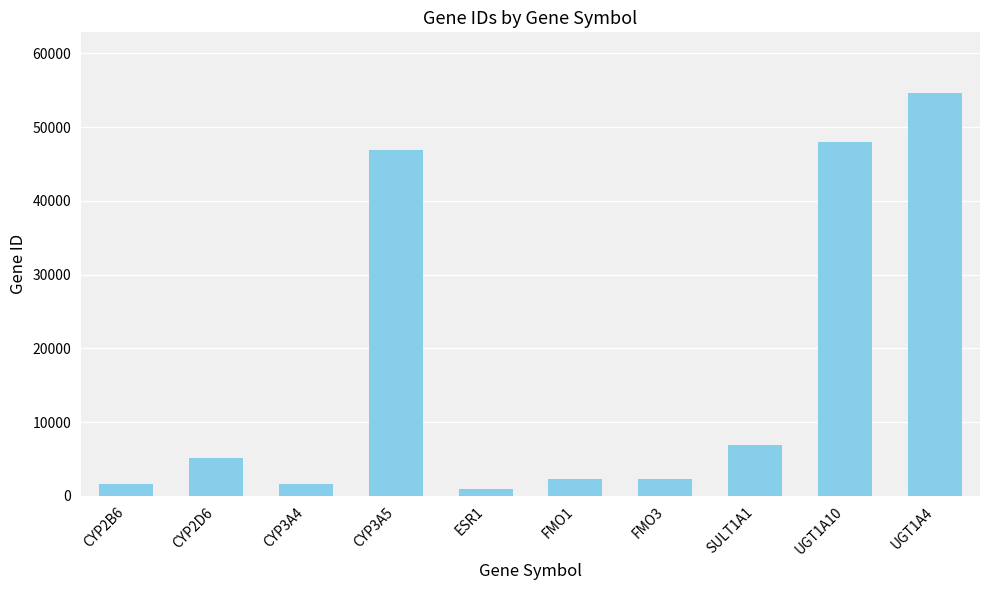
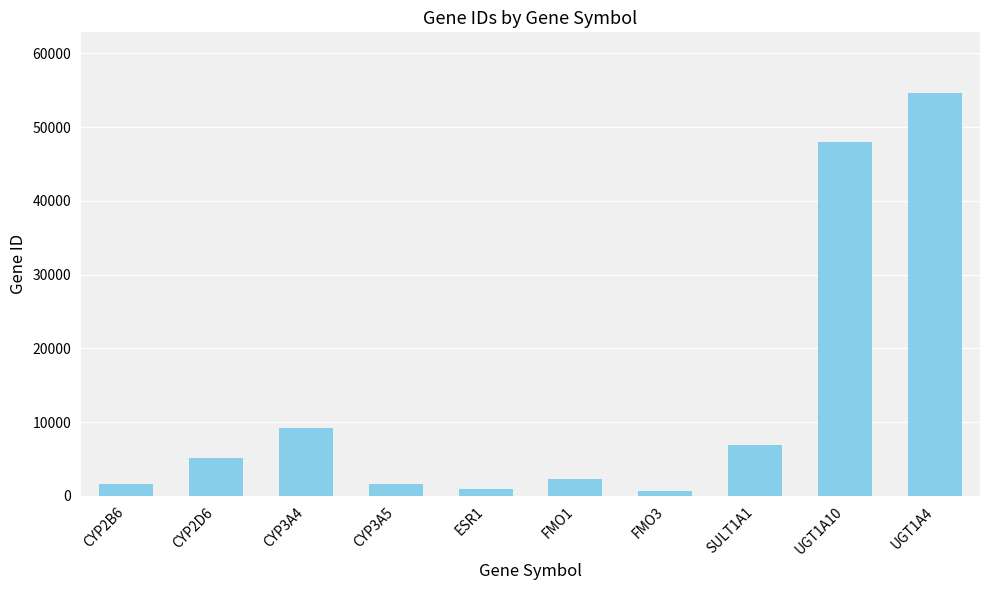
  {
    "CYP2B6": 2000,
    "CYP2D6": 5000,
-   "CYP3A4": 2000,
-   "CYP3A5": 47000,
+   "CYP3A4": 9000,
+   "CYP3A5": 2000,
    "ESR1": 1000,
    "FMO1": 2000,
-   "FMO3": 2000,
+   "FMO3": 1000,
    "SULT1A1": 7000,
    "UGT1A10": 48000,
    "UGT1A4": 55000
  }
